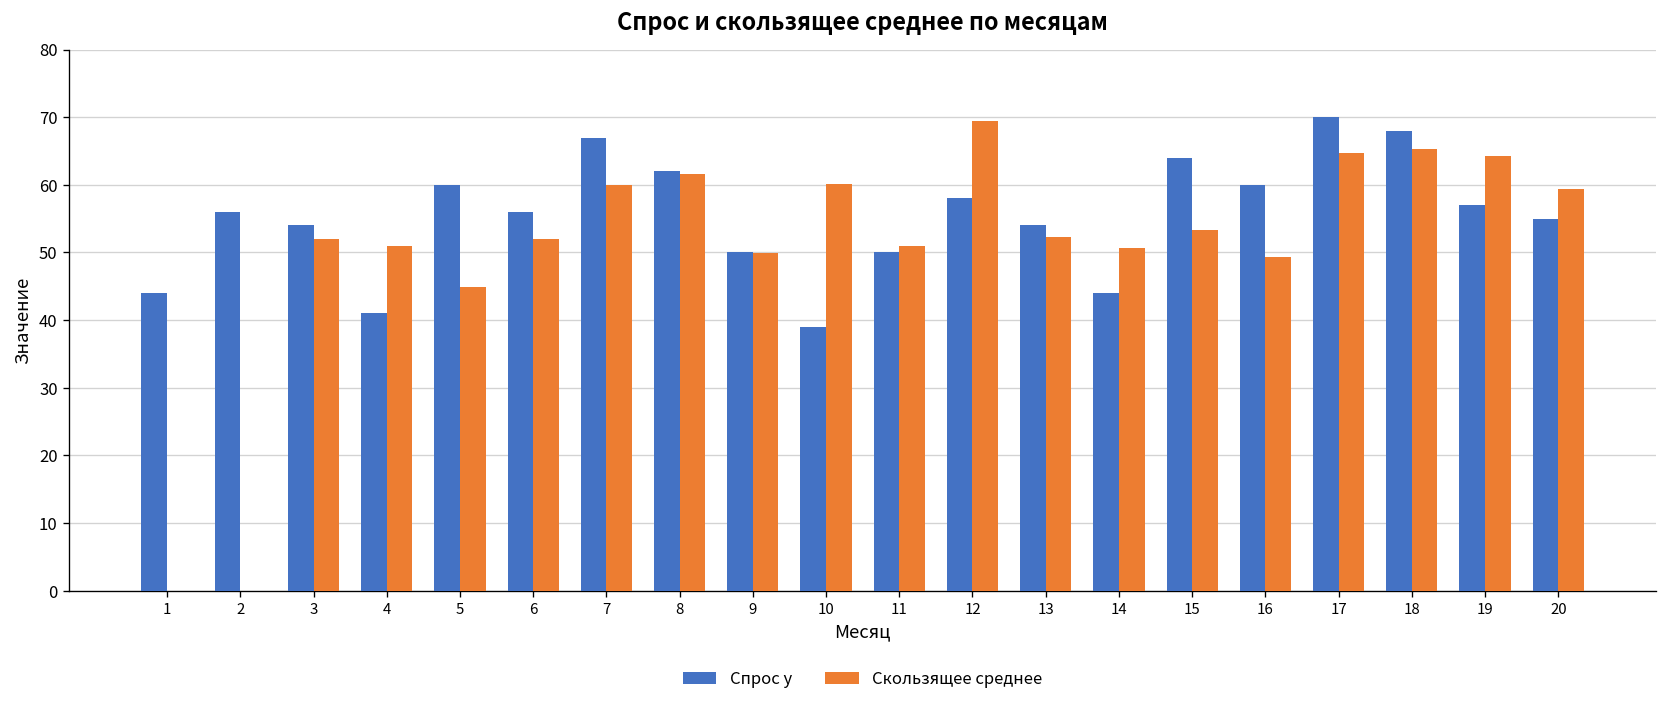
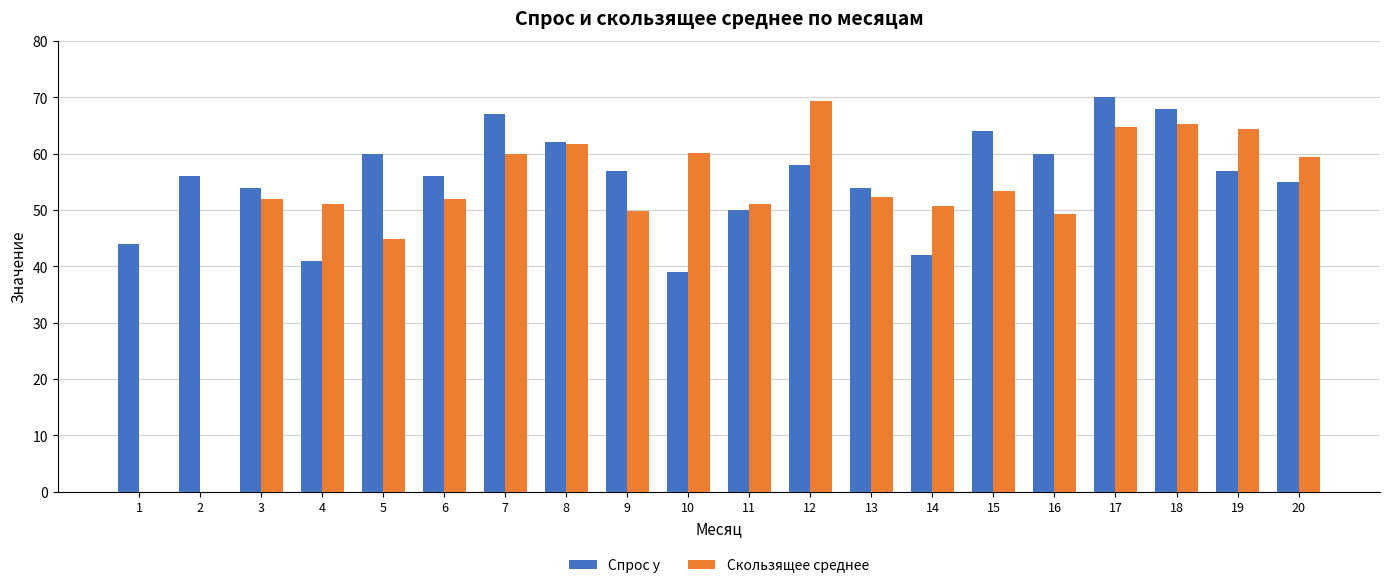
  {
    "Спрос y": {
      "1": 44,
      "2": 56,
      "3": 54,
      "4": 41,
      "5": 60,
      "6": 56,
      "7": 67,
      "8": 62,
-     "9": 50,
+     "9": 57,
      "10": 39,
      "11": 50,
      "12": 58,
      "13": 54,
-     "14": 44,
+     "14": 42,
      "15": 64,
      "16": 60,
      "17": 70,
      "18": 68,
      "19": 57,
      "20": 55
    },
    "Скользящее среднее": {
      "1": 0,
      "2": 0,
      "3": 52,
      "4": 51,
      "5": 45,
      "6": 52,
      "7": 60,
      "8": 62,
      "9": 50,
      "10": 60,
      "11": 51,
      "12": 69,
      "13": 52,
      "14": 51,
      "15": 53,
      "16": 49,
      "17": 65,
      "18": 65,
      "19": 64,
      "20": 59
    }
  }
